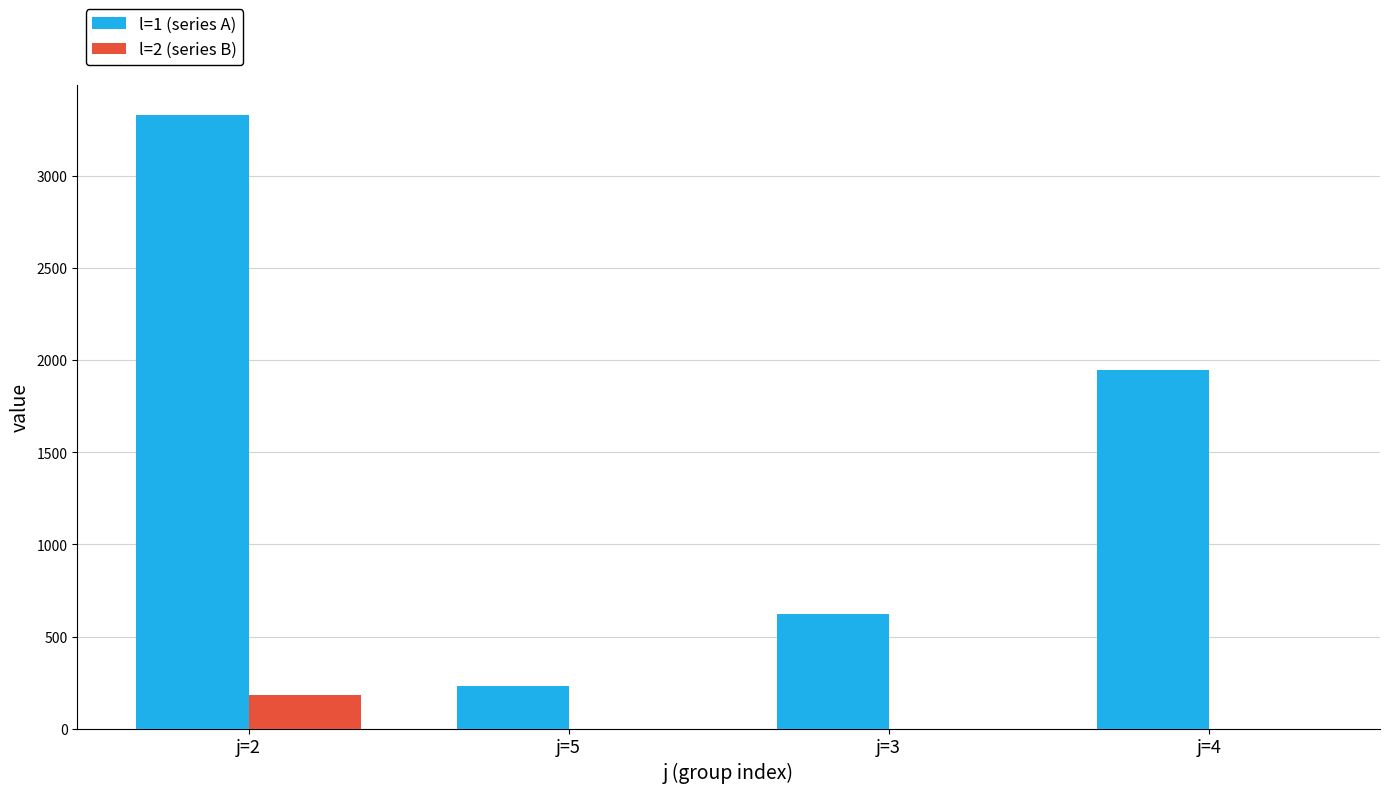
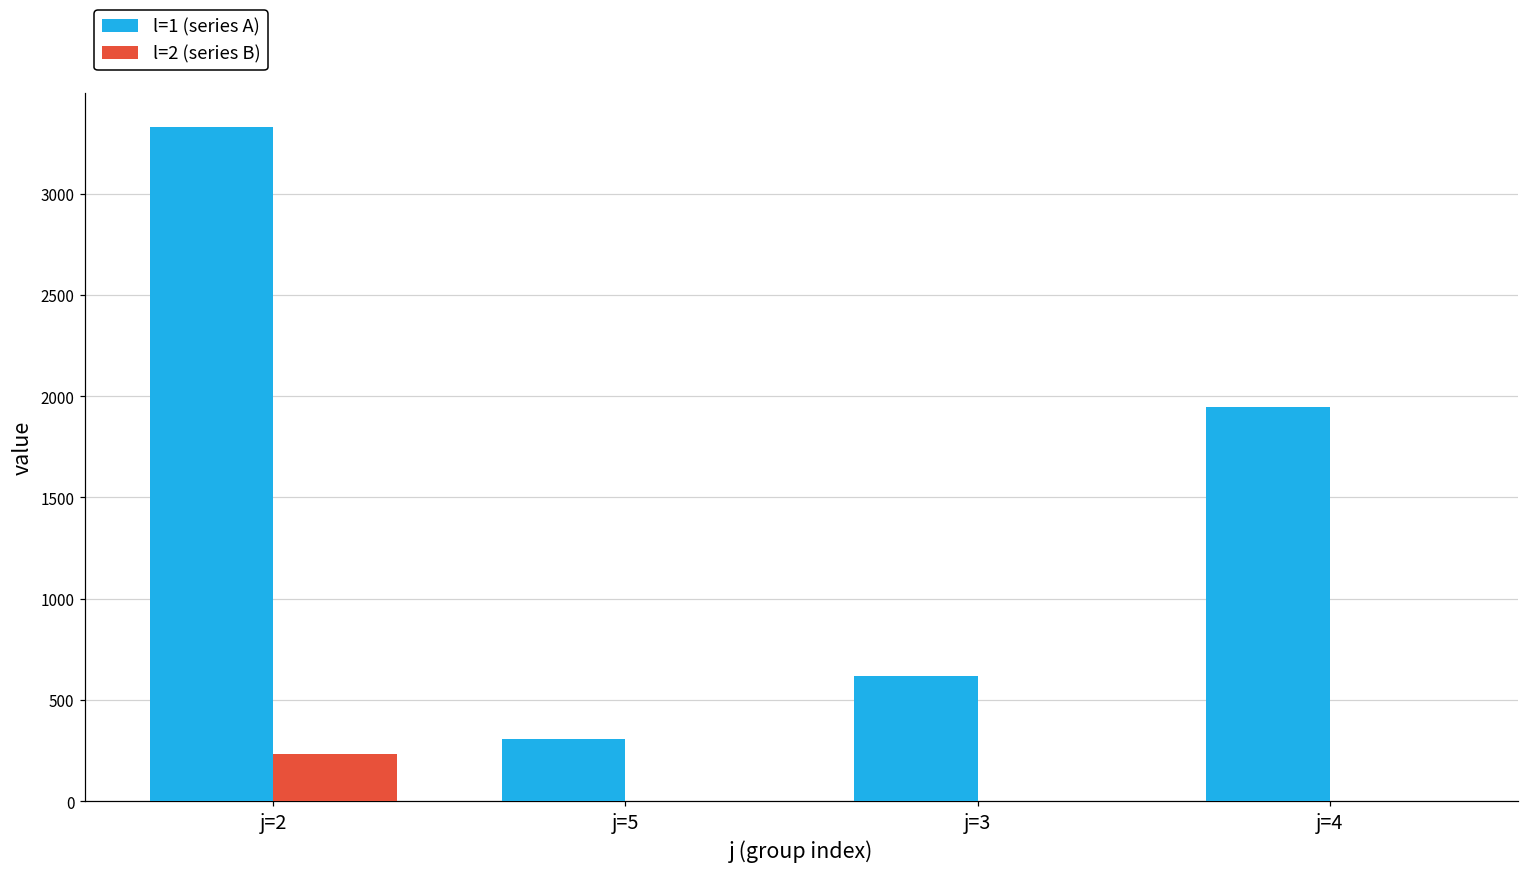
  {
    "l=1 (series A)": {
      "j=2": 3330,
-     "j=5": 230,
+     "j=5": 310,
      "j=3": 620,
      "j=4": 1950
    },
    "l=2 (series B)": {
-     "j=2": 180,
+     "j=2": 230,
      "j=5": 0,
      "j=3": 0,
      "j=4": 0
    }
  }
